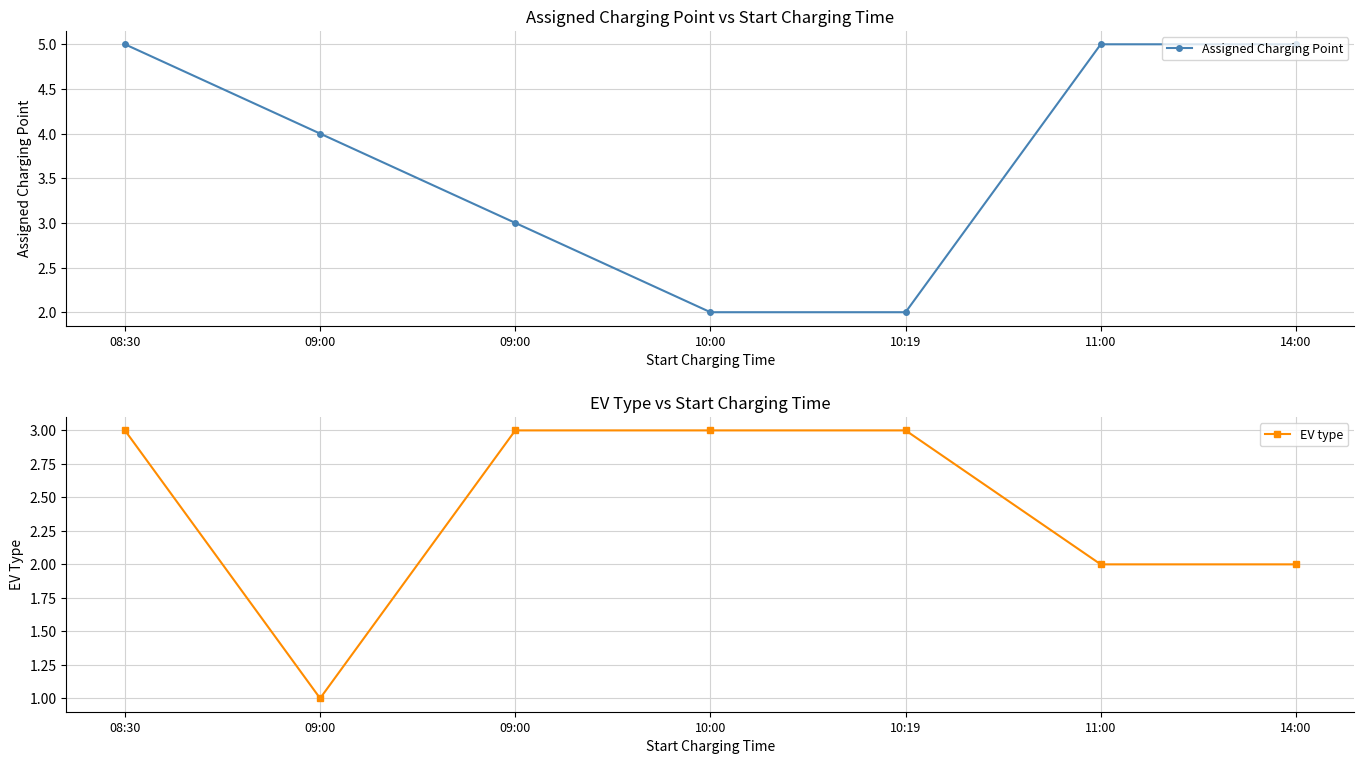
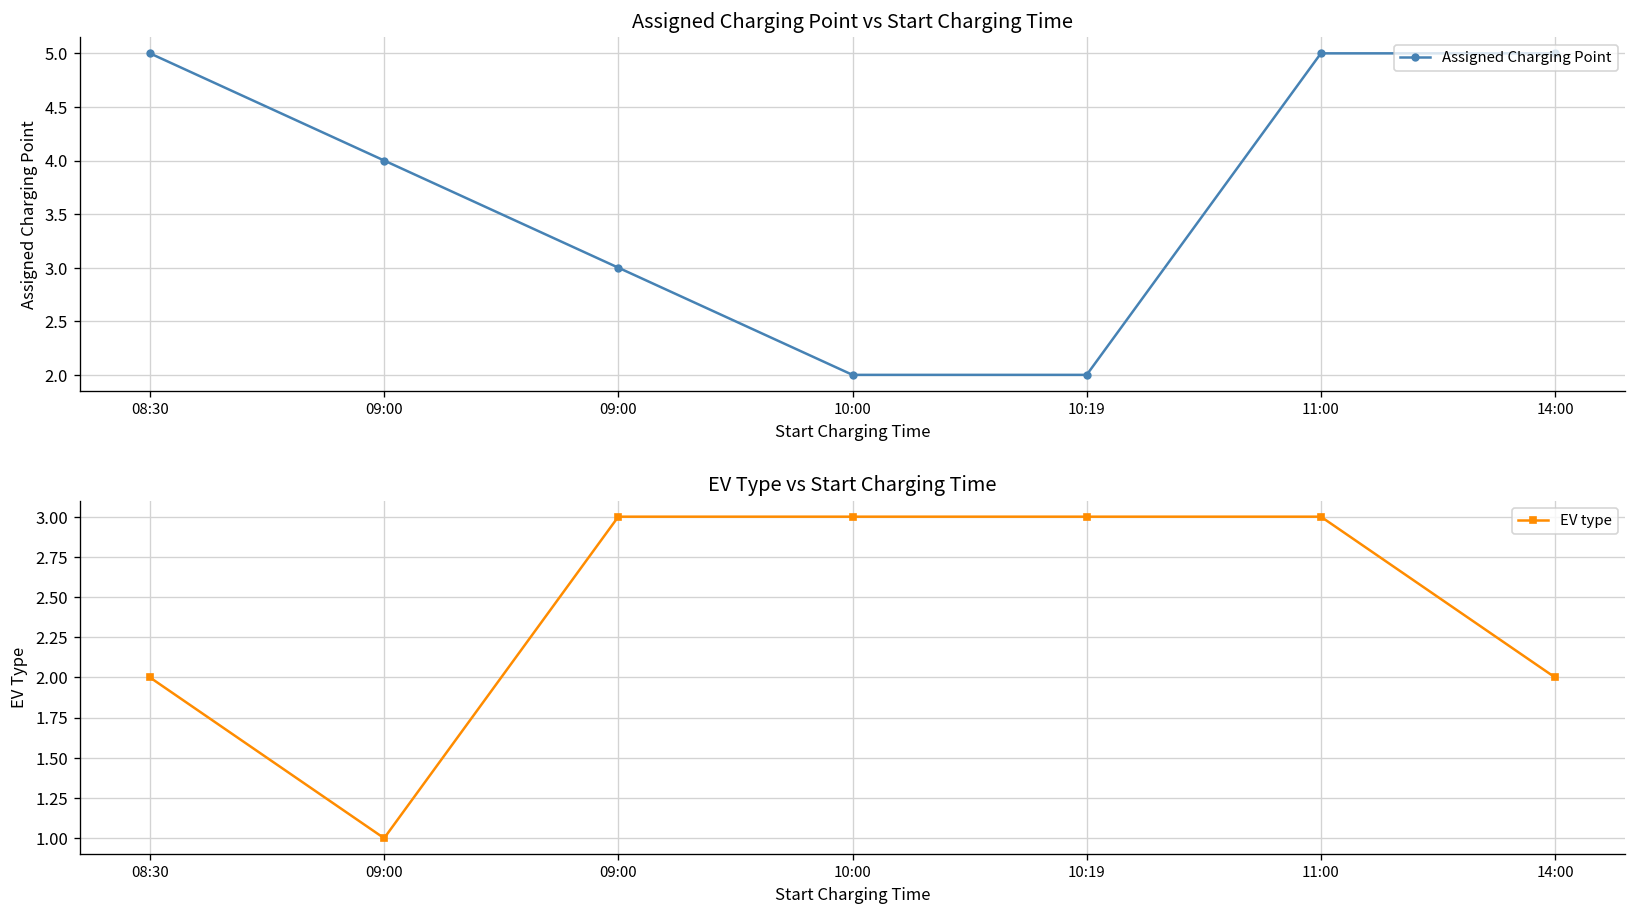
  {
    "Assigned Charging Point vs Start Charging Time": {
      "08:30": 5.0,
      "10:00": 2.0,
      "10:19": 2.0,
      "11:00": 5.0
    },
    "EV Type vs Start Charging Time": {
-     "08:30": 3,
+     "08:30": 2,
      "10:00": 3,
      "10:19": 3,
-     "11:00": 2,
+     "11:00": 3,
      "14:00": 2
    }
  }
